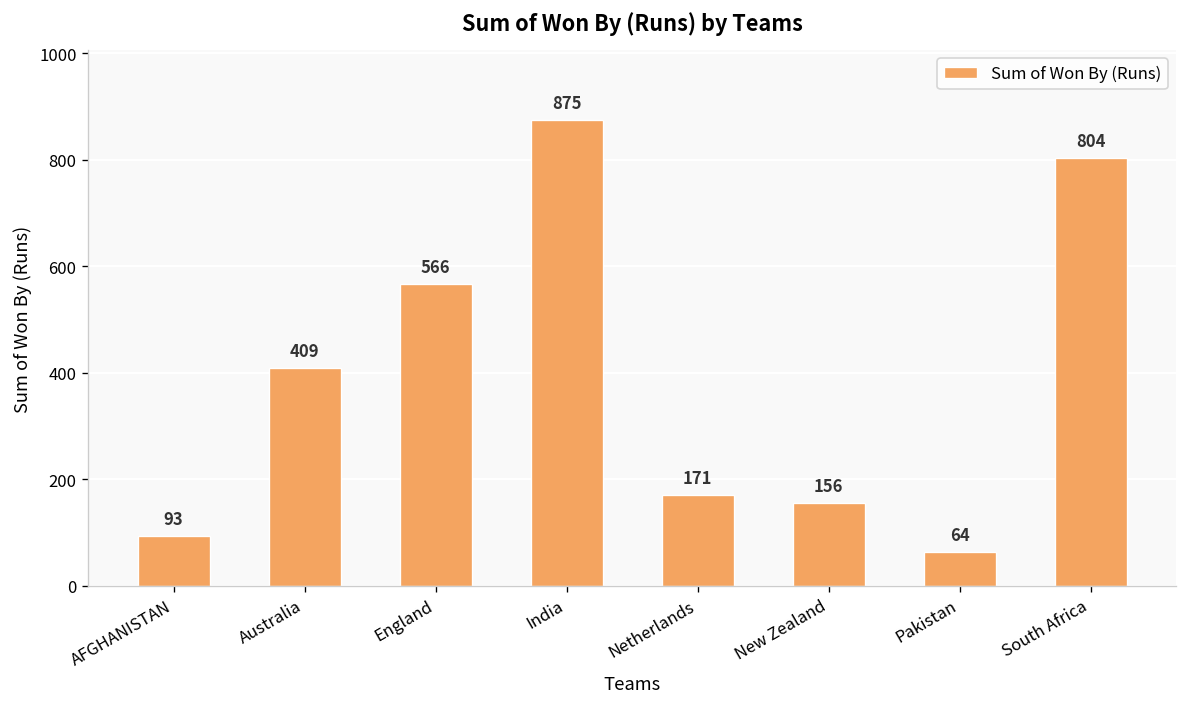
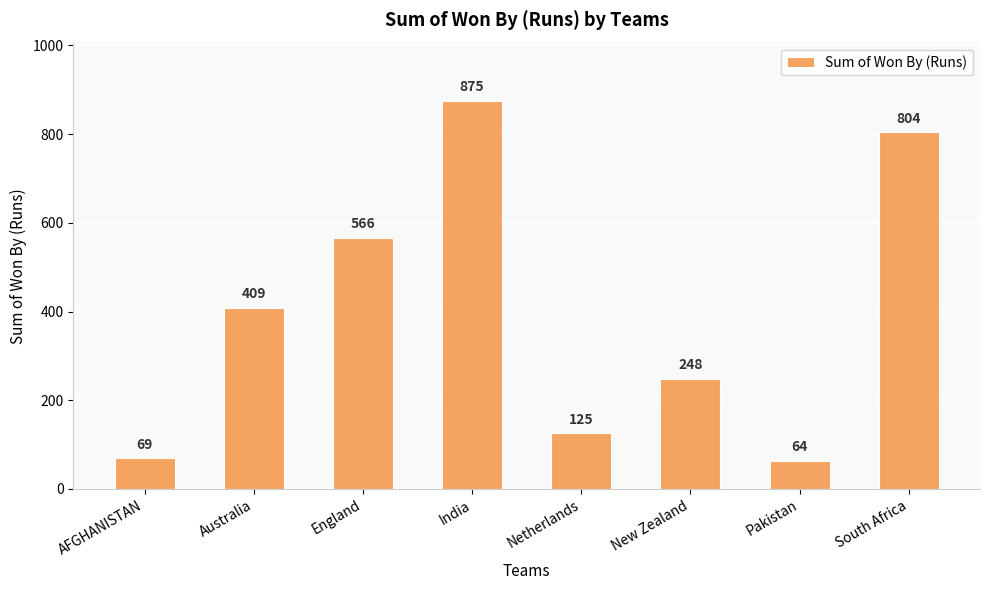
  {
-   "AFGHANISTAN": 93,
+   "AFGHANISTAN": 69,
    "Australia": 409,
    "England": 566,
    "India": 875,
-   "Netherlands": 171,
-   "New Zealand": 156,
+   "Netherlands": 125,
+   "New Zealand": 248,
    "Pakistan": 64,
    "South Africa": 804
  }
